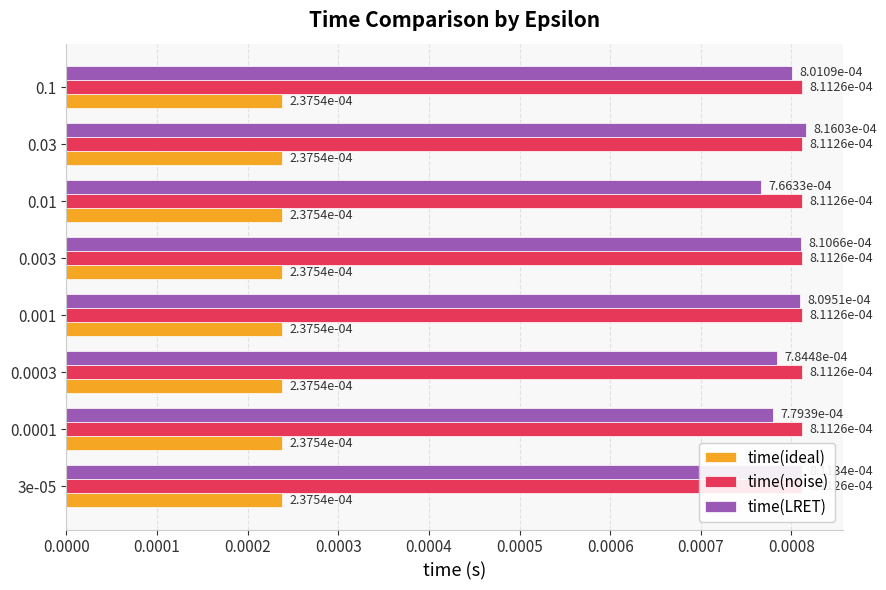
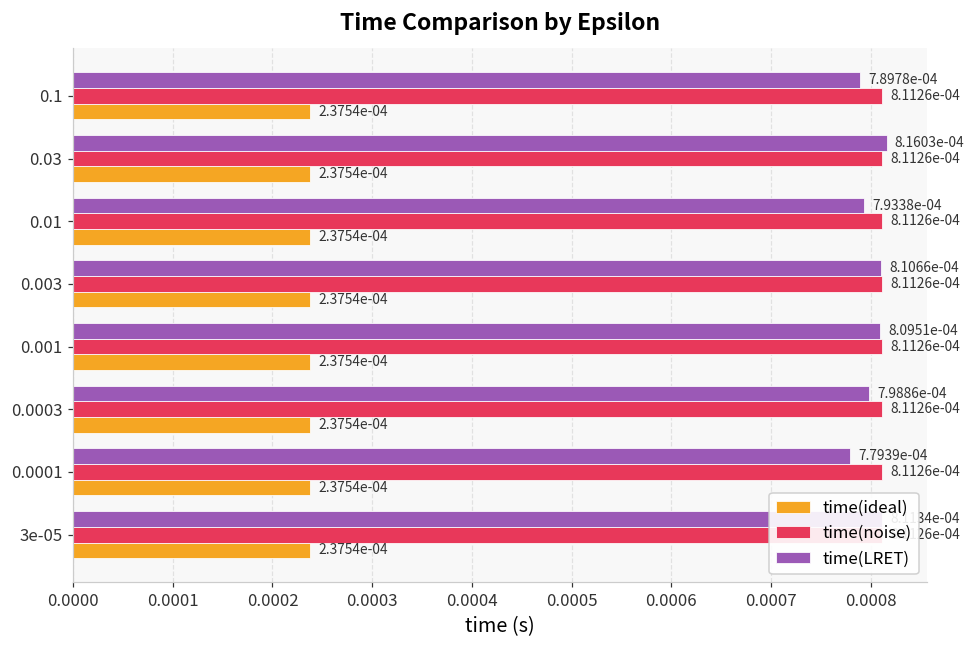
  {
    "time(ideal)": {
      "0.1": "2.3754e-04",
      "0.03": "2.3754e-04",
      "0.01": "2.3754e-04",
      "0.003": "2.3754e-04",
      "0.001": "2.3754e-04",
      "0.0003": "2.3754e-04",
      "0.0001": "2.3754e-04",
      "3e-05": "2.3754e-04"
    },
    "time(noise)": {
      "0.1": "7.8978e-04",
      "0.03": "8.1126e-04",
      "0.01": "7.9338e-04",
      "0.003": "8.1126e-04",
      "0.001": "8.1126e-04",
      "0.0003": "7.9886e-04",
      "0.0001": "7.7939e-04"
    },
    "time(LRET)": {
-     "0.1": "8.0109e-04",
+     "0.1": "7.8978e-04",
      "0.03": "8.1603e-04",
-     "0.01": "7.6633e-04",
+     "0.01": "7.9338e-04",
      "0.003": "8.1066e-04",
      "0.001": "8.0951e-04",
-     "0.0003": "7.8448e-04",
+     "0.0003": "7.9886e-04",
      "0.0001": "7.7939e-04"
    }
  }
